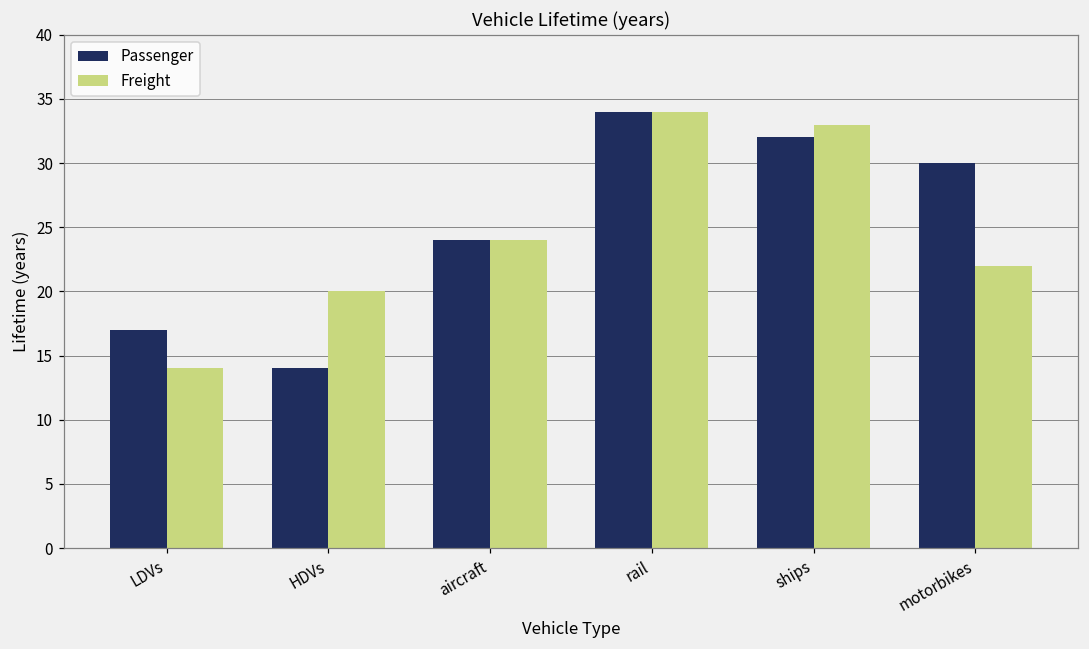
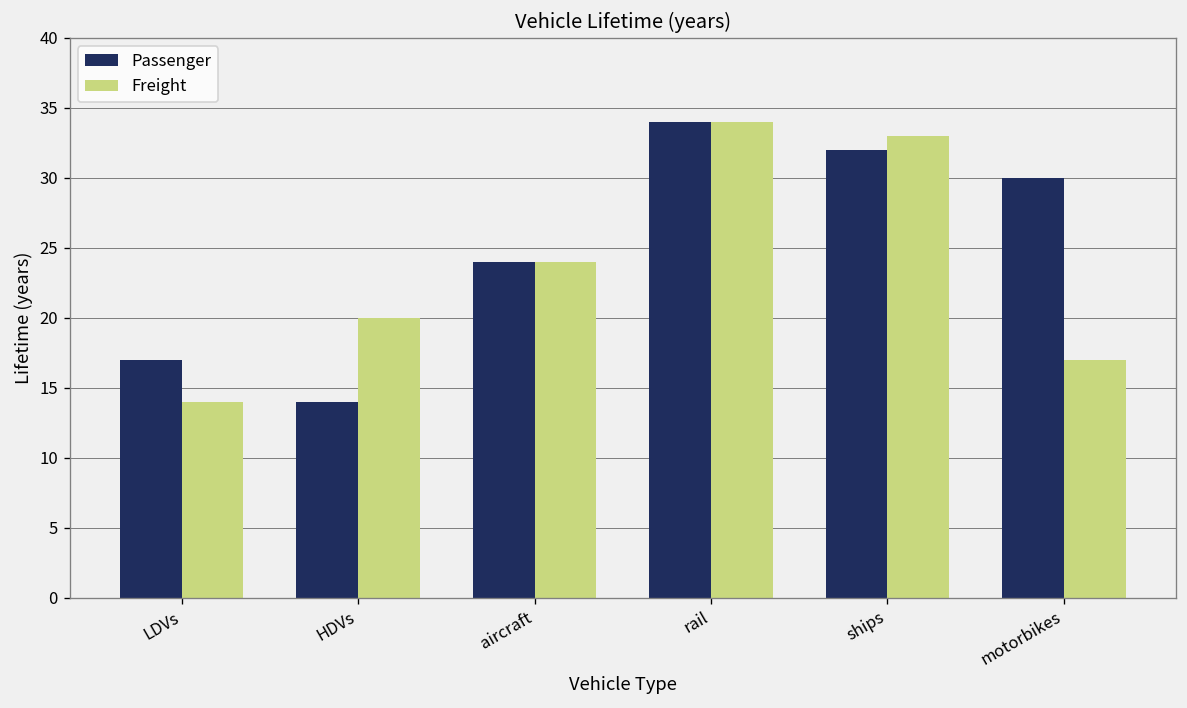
  {
    "Passenger": {
      "LDVs": 17,
      "HDVs": 14,
      "aircraft": 24,
      "rail": 34,
      "ships": 32,
      "motorbikes": 30
    },
    "Freight": {
      "LDVs": 14,
      "HDVs": 20,
      "aircraft": 24,
      "rail": 34,
      "ships": 33,
-     "motorbikes": 22
+     "motorbikes": 17
    }
  }
